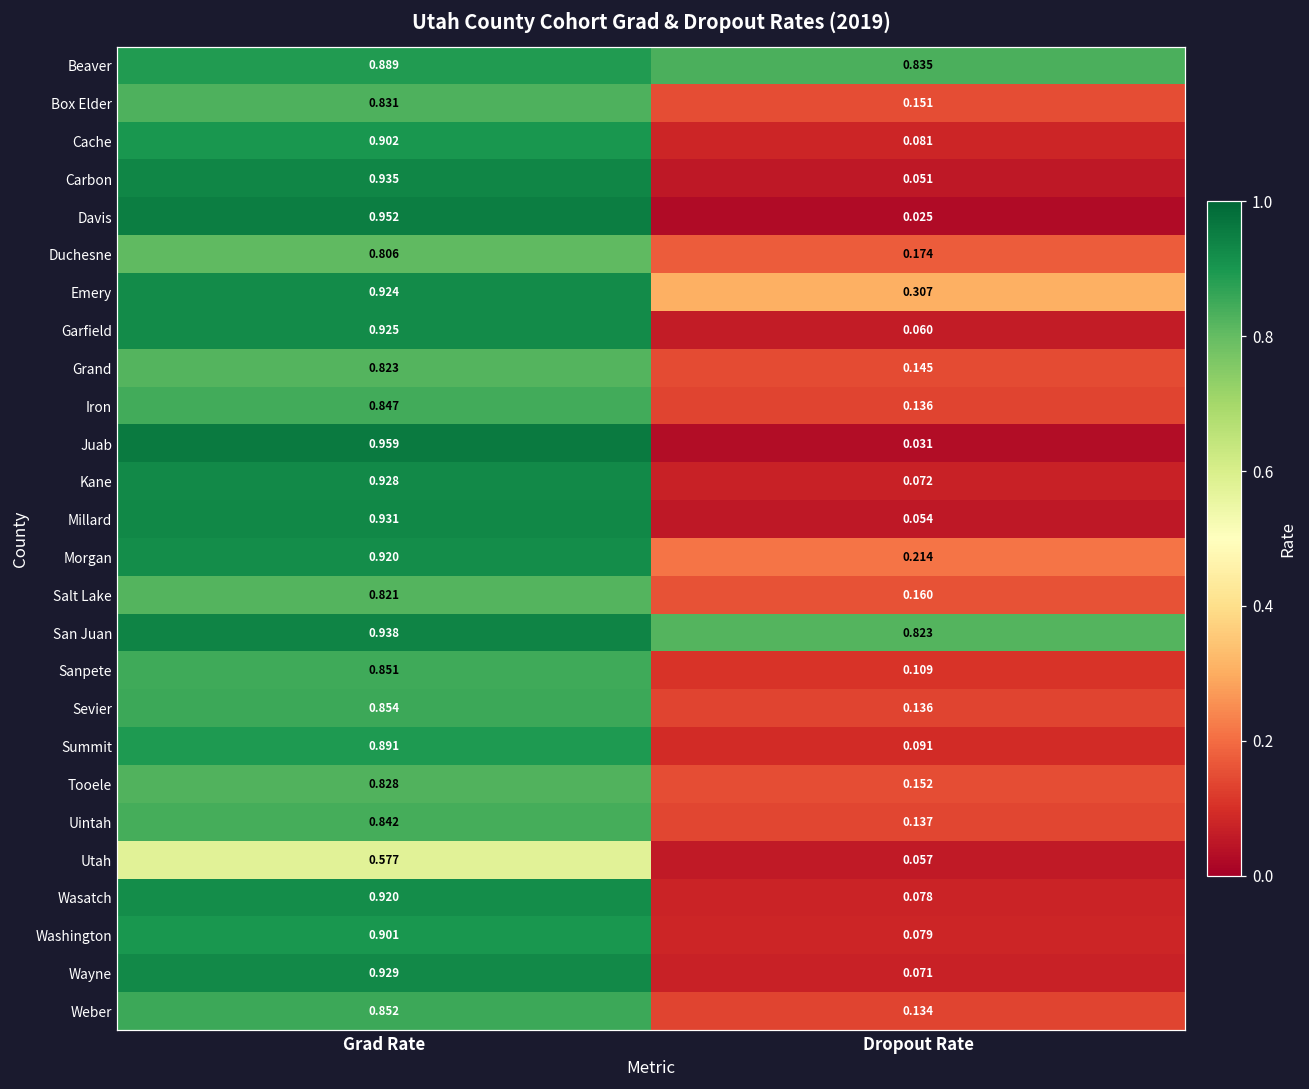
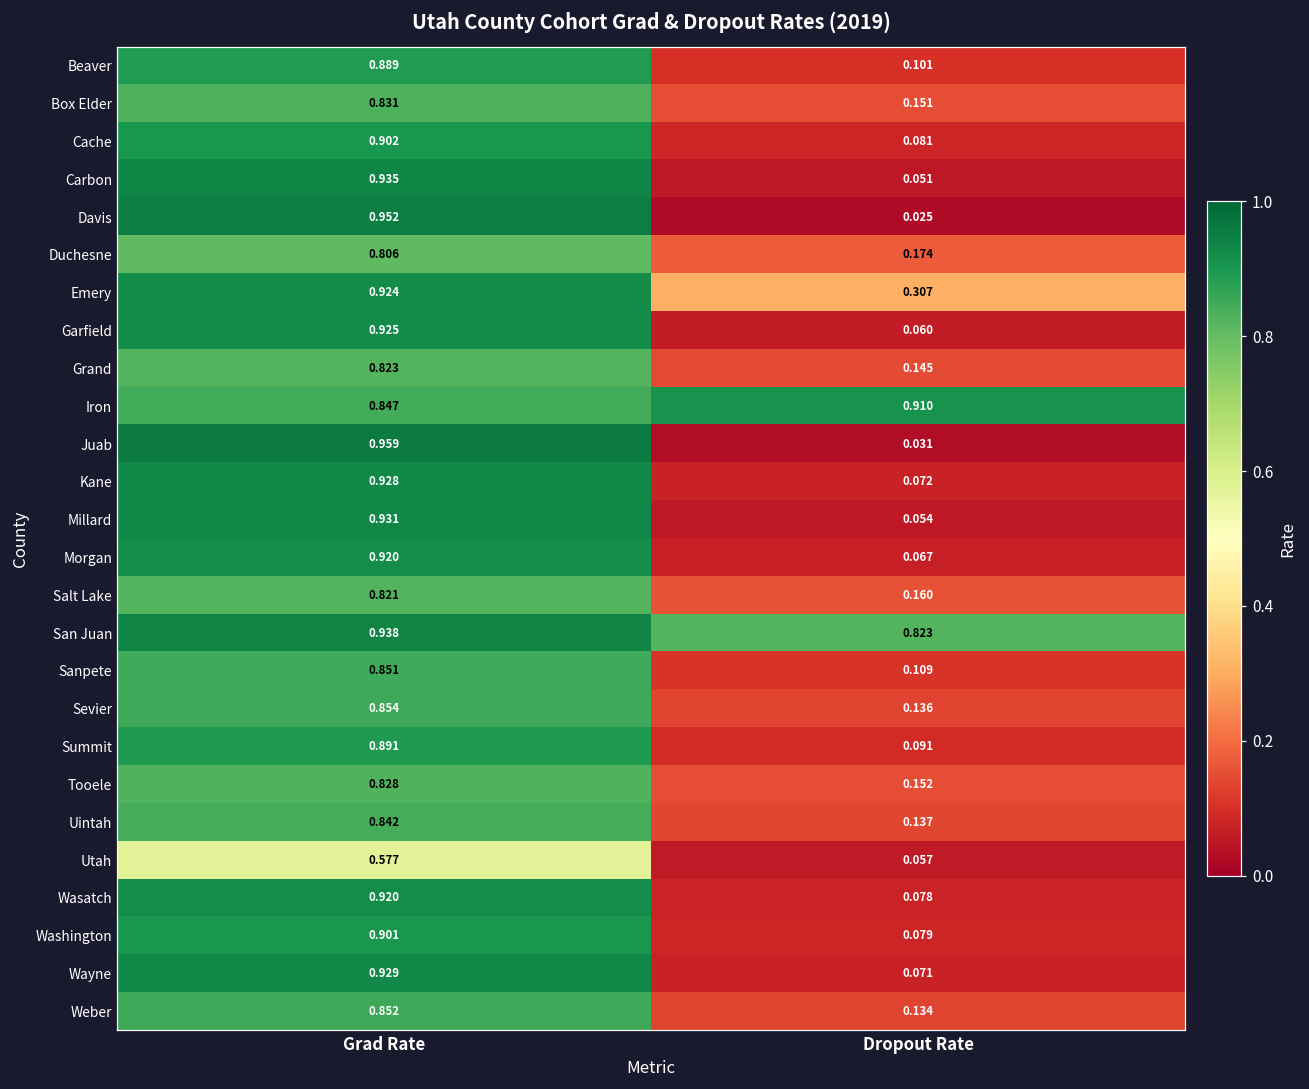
  {
    "Beaver": {
      "Grad Rate": 0.889,
-     "Dropout Rate": 0.835
+     "Dropout Rate": 0.101
    },
    "Box Elder": {
      "Grad Rate": 0.831,
      "Dropout Rate": 0.151
    },
    "Cache": {
      "Grad Rate": 0.902,
      "Dropout Rate": 0.081
    },
    "Carbon": {
      "Grad Rate": 0.935,
      "Dropout Rate": 0.051
    },
    "Davis": {
      "Grad Rate": 0.952,
      "Dropout Rate": 0.025
    },
    "Duchesne": {
      "Grad Rate": 0.806,
      "Dropout Rate": 0.174
    },
    "Emery": {
      "Grad Rate": 0.924,
      "Dropout Rate": 0.307
    },
    "Garfield": {
      "Grad Rate": 0.925,
      "Dropout Rate": 0.060
    },
    "Grand": {
      "Grad Rate": 0.823,
      "Dropout Rate": 0.145
    },
    "Iron": {
      "Grad Rate": 0.847,
-     "Dropout Rate": 0.136
+     "Dropout Rate": 0.910
    },
    "Juab": {
      "Grad Rate": 0.959,
      "Dropout Rate": 0.031
    },
    "Kane": {
      "Grad Rate": 0.928,
      "Dropout Rate": 0.072
    },
    "Millard": {
      "Grad Rate": 0.931,
      "Dropout Rate": 0.054
    },
    "Morgan": {
      "Grad Rate": 0.920,
-     "Dropout Rate": 0.214
+     "Dropout Rate": 0.067
    },
    "Salt Lake": {
      "Grad Rate": 0.821,
      "Dropout Rate": 0.160
    },
    "San Juan": {
      "Grad Rate": 0.938,
      "Dropout Rate": 0.823
    },
    "Sanpete": {
      "Grad Rate": 0.851,
      "Dropout Rate": 0.109
    },
    "Sevier": {
      "Grad Rate": 0.854,
      "Dropout Rate": 0.136
    },
    "Summit": {
      "Grad Rate": 0.891,
      "Dropout Rate": 0.091
    },
    "Tooele": {
      "Grad Rate": 0.828,
      "Dropout Rate": 0.152
    },
    "Uintah": {
      "Grad Rate": 0.842,
      "Dropout Rate": 0.137
    },
    "Utah": {
      "Grad Rate": 0.577,
      "Dropout Rate": 0.057
    },
    "Wasatch": {
      "Grad Rate": 0.920,
      "Dropout Rate": 0.078
    },
    "Washington": {
      "Grad Rate": 0.901,
      "Dropout Rate": 0.079
    },
    "Wayne": {
      "Grad Rate": 0.929,
      "Dropout Rate": 0.071
    },
    "Weber": {
      "Grad Rate": 0.852,
      "Dropout Rate": 0.134
    }
  }
